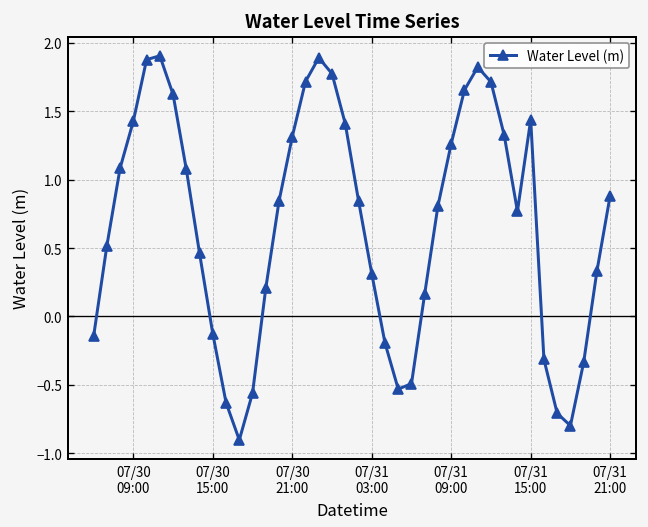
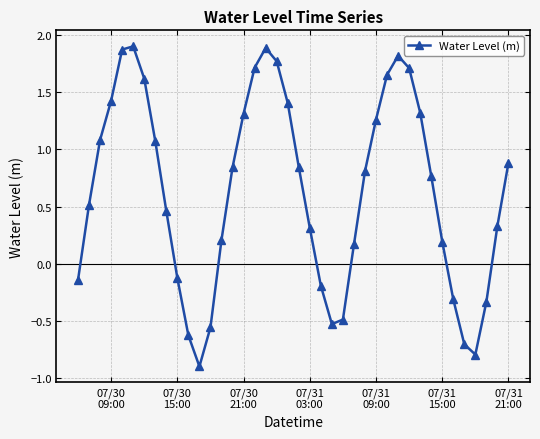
  {
    "07/30 09:00": 1.43,
    "07/30 15:00": -0.13,
    "07/30 21:00": 1.31,
    "07/31 03:00": 0.31,
    "07/31 09:00": 1.26,
-   "07/31 15:00": 1.44,
+   "07/31 15:00": 0.19,
    "07/31 21:00": 0.88
  }
